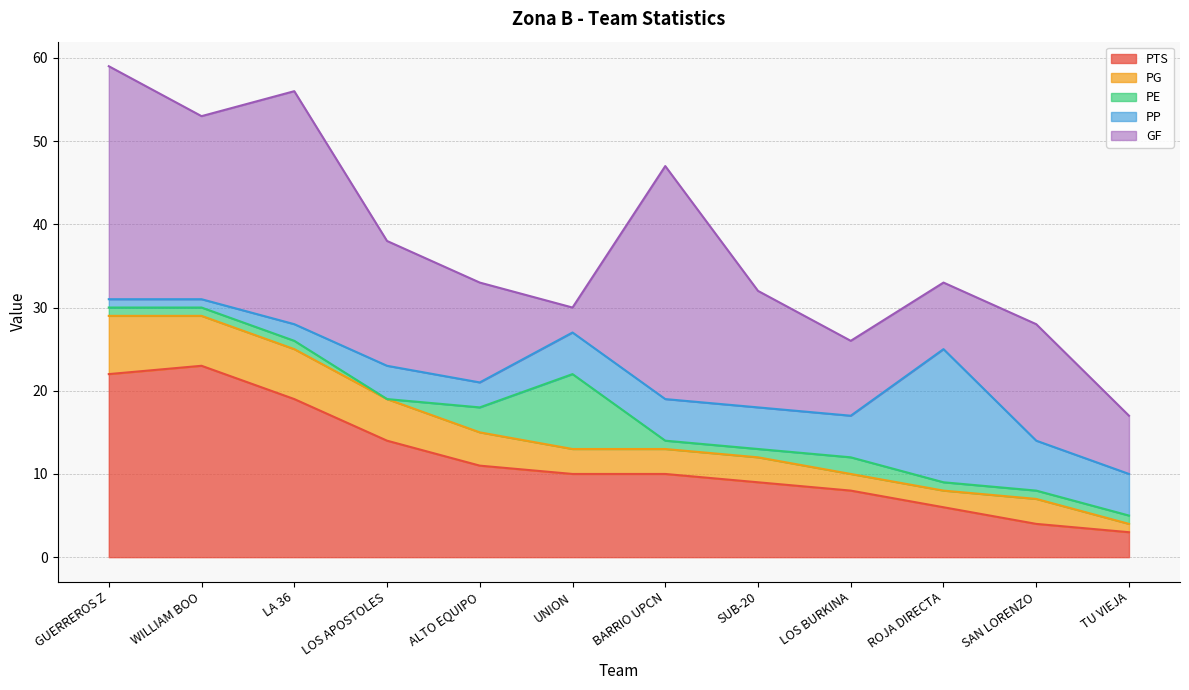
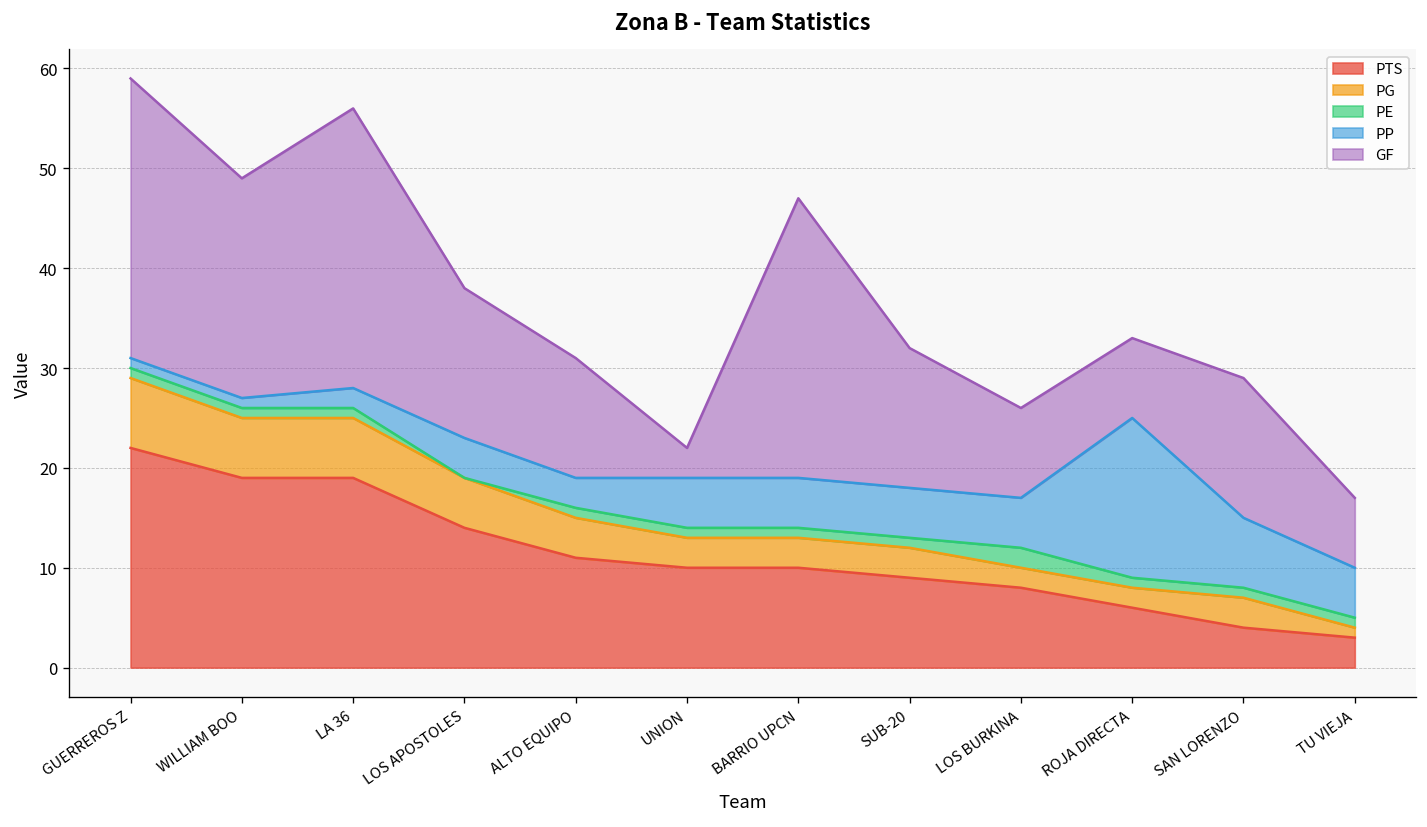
  {
    "PTS": {
      "GUERREROS Z": 22,
-     "WILLIAM BOO": 23,
+     "WILLIAM BOO": 19,
      "LA 36": 19,
      "LOS APOSTOLES": 14,
      "ALTO EQUIPO": 11,
      "UNION": 10,
      "BARRIO UPCN": 10,
      "SUB-20": 9,
      "LOS BURKINA": 8,
      "ROJA DIRECTA": 6,
      "SAN LORENZO": 4,
      "TU VIEJA": 3
    },
    "PG": {
      "GUERREROS Z": 7,
      "WILLIAM BOO": 6,
      "LA 36": 6,
      "ALTO EQUIPO": 4,
      "UNION": 3,
      "BARRIO UPCN": 3,
      "SUB-20": 3,
      "LOS BURKINA": 2,
      "ROJA DIRECTA": 2,
      "SAN LORENZO": 3,
      "TU VIEJA": 1
    },
    "PE": {
      "GUERREROS Z": 1,
      "WILLIAM BOO": 1,
      "LA 36": 1,
-     "ALTO EQUIPO": 3,
-     "UNION": 9,
+     "ALTO EQUIPO": 1,
+     "UNION": 1,
      "BARRIO UPCN": 1,
      "SUB-20": 1,
      "LOS BURKINA": 2,
      "ROJA DIRECTA": 1,
      "SAN LORENZO": 1,
      "TU VIEJA": 1
    },
    "PP": {
      "GUERREROS Z": 1,
      "WILLIAM BOO": 1,
      "LA 36": 2,
      "LOS APOSTOLES": 4,
      "ALTO EQUIPO": 3,
      "UNION": 5,
      "BARRIO UPCN": 5,
      "SUB-20": 5,
      "LOS BURKINA": 5,
      "ROJA DIRECTA": 16,
-     "SAN LORENZO": 6,
+     "SAN LORENZO": 7,
      "TU VIEJA": 5
    },
    "GF": {
      "GUERREROS Z": 28,
      "WILLIAM BOO": 22,
      "LA 36": 28,
      "LOS APOSTOLES": 15,
      "ALTO EQUIPO": 12,
      "UNION": 3,
      "BARRIO UPCN": 28,
      "SUB-20": 14,
      "LOS BURKINA": 9,
      "ROJA DIRECTA": 8,
      "SAN LORENZO": 14,
      "TU VIEJA": 7
    }
  }
